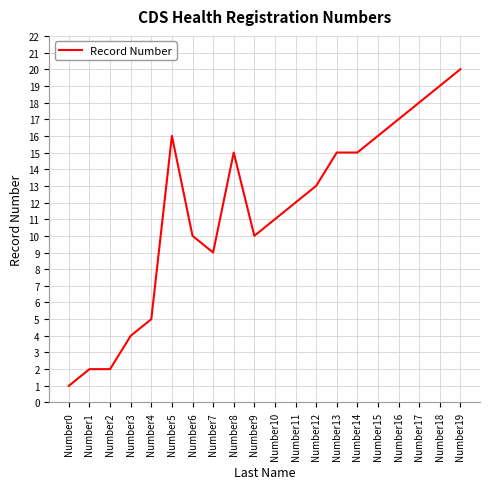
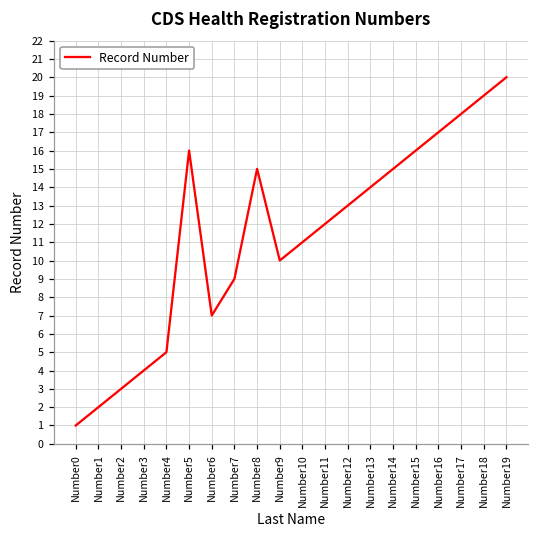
  {
    "Number0": 1,
    "Number1": 2,
-   "Number2": 2,
+   "Number2": 3,
    "Number3": 4,
    "Number4": 5,
    "Number5": 16,
-   "Number6": 10,
+   "Number6": 7,
    "Number7": 9,
    "Number8": 15,
    "Number9": 10,
    "Number10": 11,
    "Number11": 12,
    "Number12": 13,
-   "Number13": 15,
+   "Number13": 14,
    "Number14": 15,
    "Number15": 16,
    "Number16": 17,
    "Number17": 18,
    "Number18": 19,
    "Number19": 20
  }
